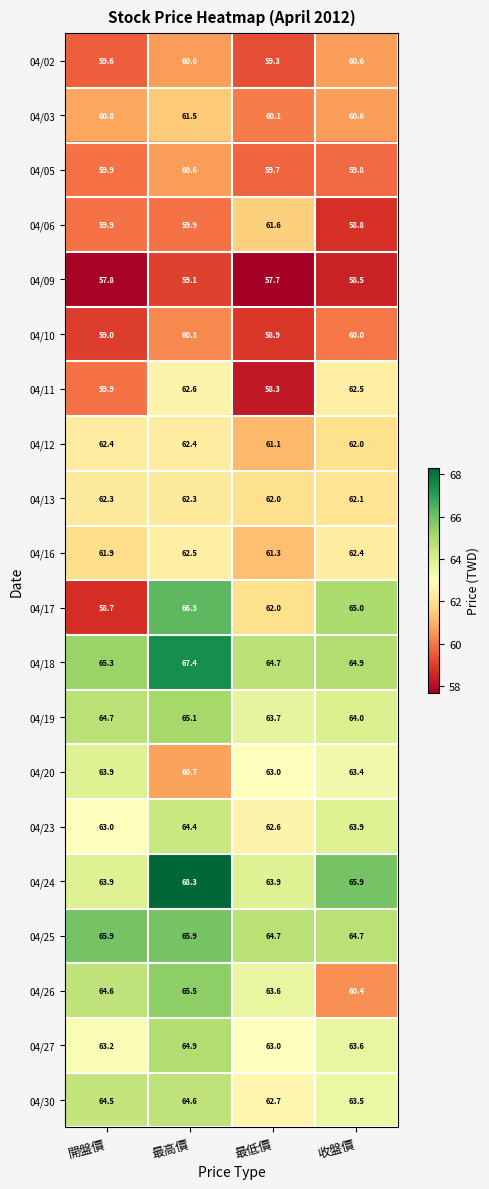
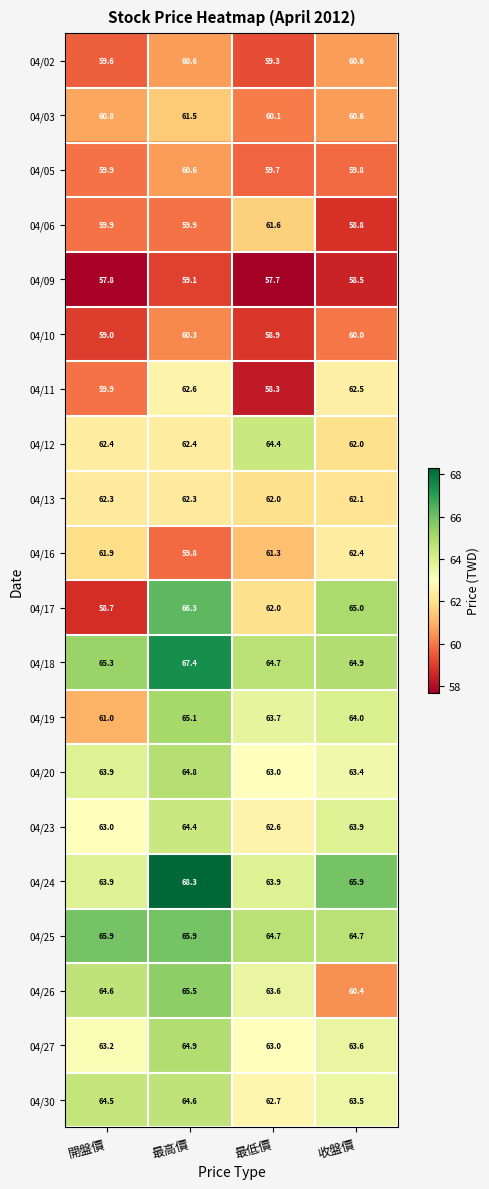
  {
    "04/02": {
      "開盤價": 59.6,
      "最高價": 60.6,
      "最低價": 59.3,
      "收盤價": 60.6
    },
    "04/03": {
      "開盤價": 60.8,
      "最高價": 61.5,
      "最低價": 60.1,
      "收盤價": 60.6
    },
    "04/05": {
      "開盤價": 59.9,
      "最高價": 60.6,
      "最低價": 59.7,
      "收盤價": 59.8
    },
    "04/06": {
      "開盤價": 59.9,
      "最高價": 59.9,
      "最低價": 61.6,
      "收盤價": 58.8
    },
    "04/09": {
      "開盤價": 57.8,
      "最高價": 59.1,
      "最低價": 57.7,
      "收盤價": 58.5
    },
    "04/10": {
      "開盤價": 59.0,
      "最高價": 60.3,
      "最低價": 58.9,
      "收盤價": 60.0
    },
    "04/11": {
      "開盤價": 59.9,
      "最高價": 62.6,
      "最低價": 58.3,
      "收盤價": 62.5
    },
    "04/12": {
      "開盤價": 62.4,
      "最高價": 62.4,
-     "最低價": 61.1,
+     "最低價": 64.4,
      "收盤價": 62.0
    },
    "04/13": {
      "開盤價": 62.3,
      "最高價": 62.3,
      "最低價": 62.0,
      "收盤價": 62.1
    },
    "04/16": {
      "開盤價": 61.9,
-     "最高價": 62.5,
+     "最高價": 59.8,
      "最低價": 61.3,
      "收盤價": 62.4
    },
    "04/17": {
      "開盤價": 58.7,
      "最高價": 66.3,
      "最低價": 62.0,
      "收盤價": 65.0
    },
    "04/18": {
      "開盤價": 65.3,
      "最高價": 67.4,
      "最低價": 64.7,
      "收盤價": 64.9
    },
    "04/19": {
-     "開盤價": 64.7,
+     "開盤價": 61.0,
      "最高價": 65.1,
      "最低價": 63.7,
      "收盤價": 64.0
    },
    "04/20": {
      "開盤價": 63.9,
-     "最高價": 60.7,
+     "最高價": 64.8,
      "最低價": 63.0,
      "收盤價": 63.4
    },
    "04/23": {
      "開盤價": 63.0,
      "最高價": 64.4,
      "最低價": 62.6,
      "收盤價": 63.9
    },
    "04/24": {
      "開盤價": 63.9,
      "最高價": 68.3,
      "最低價": 63.9,
      "收盤價": 65.9
    },
    "04/25": {
      "開盤價": 65.9,
      "最高價": 65.9,
      "最低價": 64.7,
      "收盤價": 64.7
    },
    "04/26": {
      "開盤價": 64.6,
      "最高價": 65.5,
      "最低價": 63.6,
      "收盤價": 60.4
    },
    "04/27": {
      "開盤價": 63.2,
      "最高價": 64.9,
      "最低價": 63.0,
      "收盤價": 63.6
    },
    "04/30": {
      "開盤價": 64.5,
      "最高價": 64.6,
      "最低價": 62.7,
      "收盤價": 63.5
    }
  }
